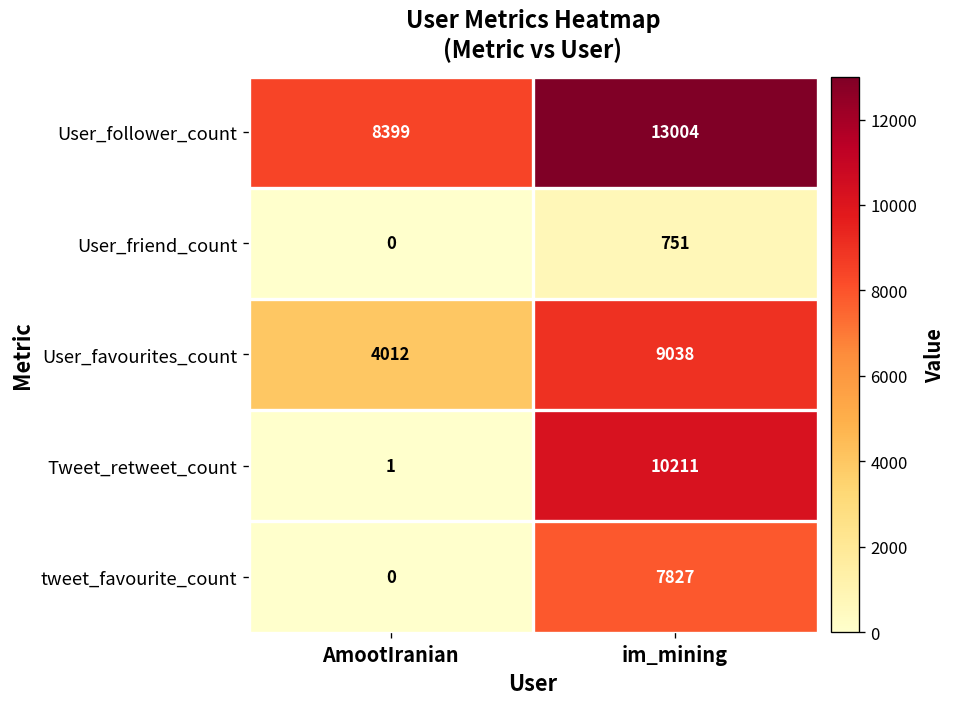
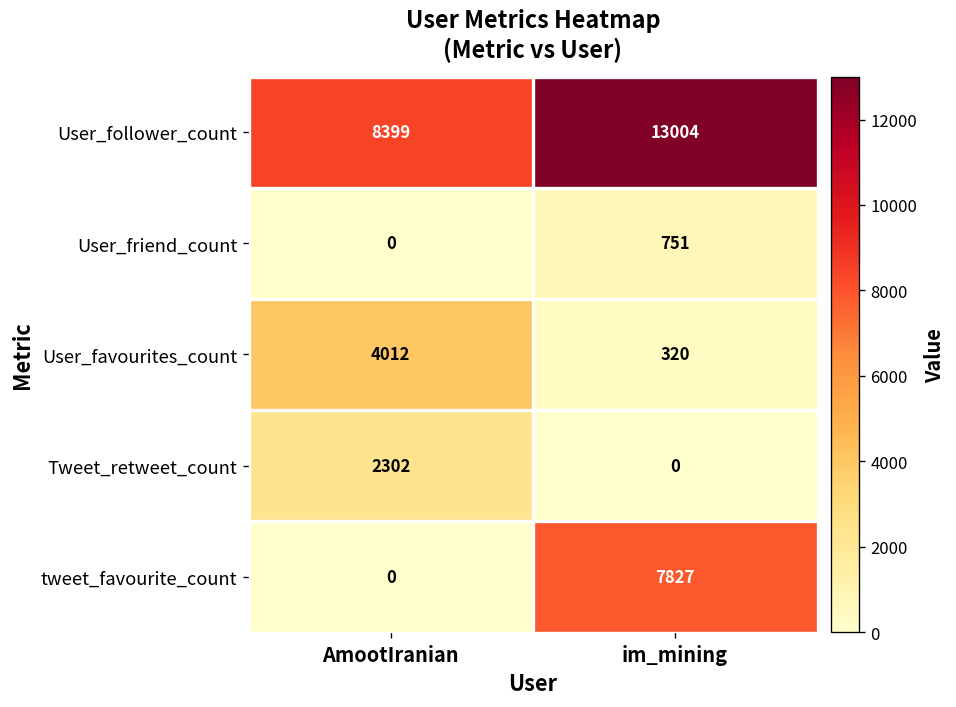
  {
    "User_follower_count": {
      "AmootIranian": 8399,
      "im_mining": 13004
    },
    "User_friend_count": {
      "AmootIranian": 0,
      "im_mining": 751
    },
    "User_favourites_count": {
      "AmootIranian": 4012,
-     "im_mining": 9038
+     "im_mining": 320
    },
    "Tweet_retweet_count": {
-     "AmootIranian": 1,
-     "im_mining": 10211
+     "AmootIranian": 2302,
+     "im_mining": 0
    },
    "tweet_favourite_count": {
      "AmootIranian": 0,
      "im_mining": 7827
    }
  }
